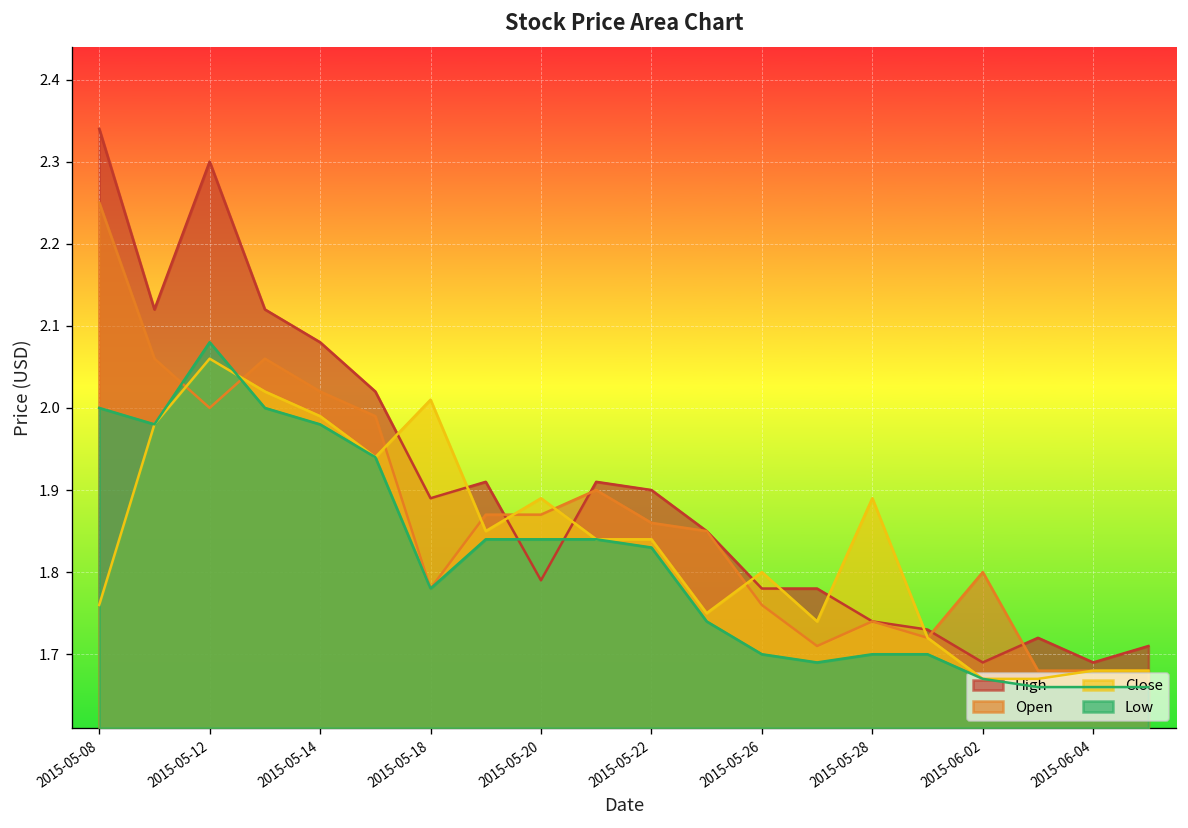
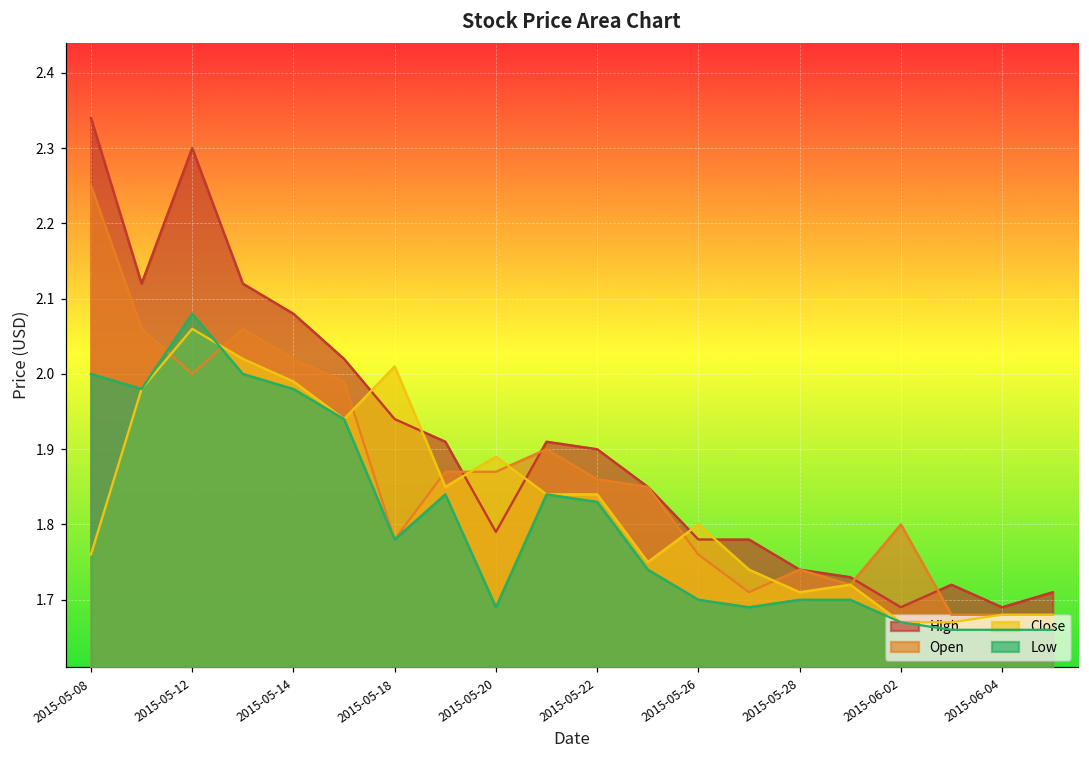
  {
    "High": {
      "2015-05-08": 2.34,
      "2015-05-12": 2.30,
      "2015-05-14": 2.08,
-     "2015-05-18": 1.89,
+     "2015-05-18": 1.94,
      "2015-05-20": 1.79,
      "2015-05-22": 1.90,
      "2015-05-26": 1.78,
      "2015-06-02": 1.69,
      "2015-06-04": 1.69
    },
    "Open": {
      "2015-05-08": 2.25,
      "2015-05-12": 2.00,
      "2015-05-14": 2.02,
      "2015-05-20": 1.87,
      "2015-05-22": 1.86,
      "2015-05-26": 1.76,
      "2015-06-02": 1.80
    },
    "Close": {
      "2015-05-08": 1.76,
      "2015-05-12": 2.06,
      "2015-05-14": 1.99,
      "2015-05-18": 2.01,
      "2015-05-20": 1.89,
      "2015-05-22": 1.84,
      "2015-05-26": 1.80,
-     "2015-05-28": 1.89
+     "2015-05-28": 1.71
    },
    "Low": {
      "2015-05-08": 2.00,
      "2015-05-12": 2.08,
      "2015-05-14": 1.98,
-     "2015-05-20": 1.84,
+     "2015-05-20": 1.69,
      "2015-05-22": 1.83,
      "2015-05-26": 1.70,
      "2015-05-28": 1.70
    }
  }
